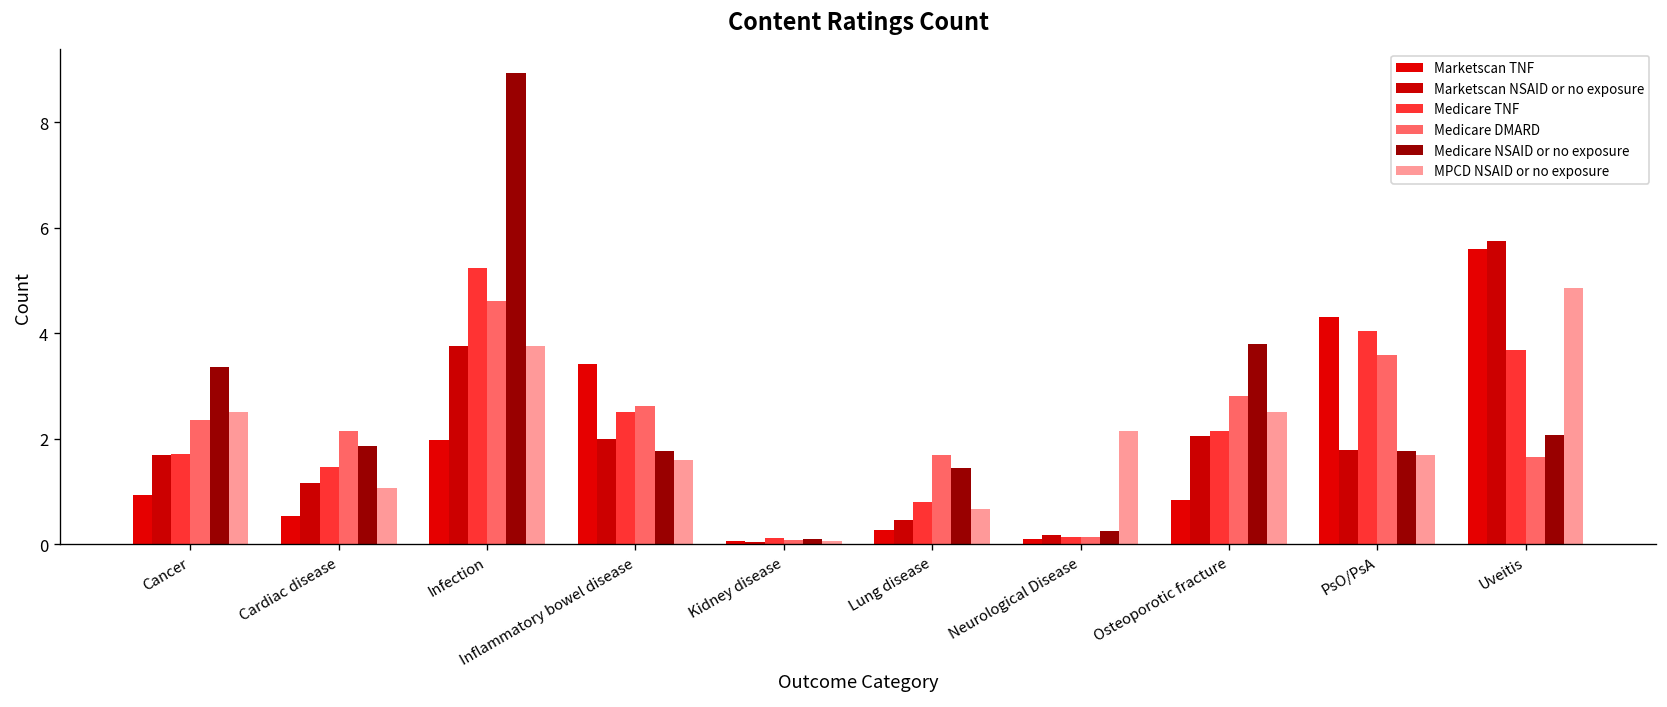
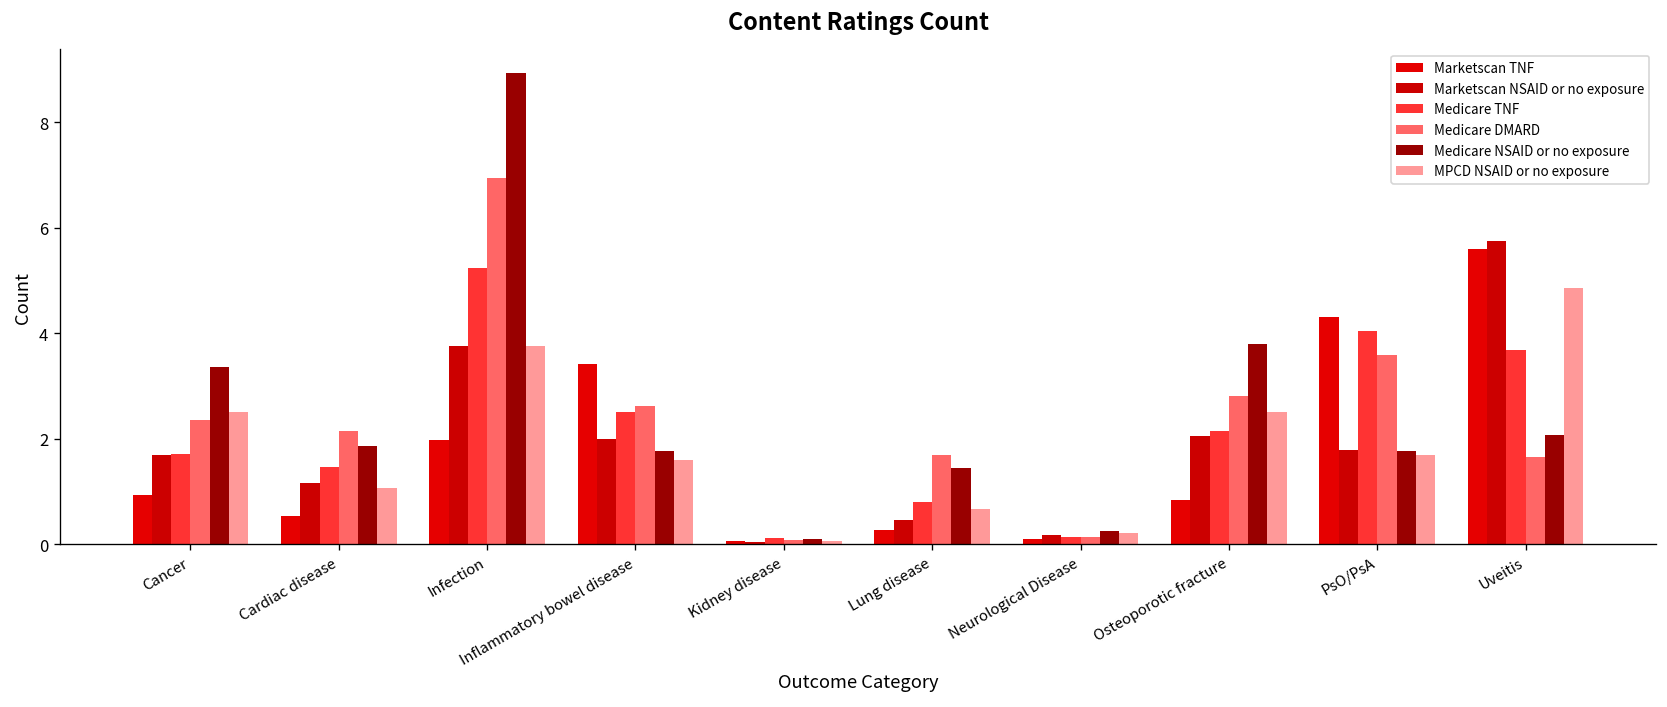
  {
    "Medicare TNF": {
      "Cancer": 1.7,
      "Cardiac disease": 1.5,
      "Infection": 5.2,
      "Inflammatory bowel disease": 2.5,
      "Kidney disease": 0.1,
      "Lung disease": 0.8,
      "Neurological Disease": 0.1,
      "Osteoporotic fracture": 2.1,
      "PsO/PsA": 4.1,
      "Uveitis": 3.7
    },
    "Medicare DMARD": {
      "Cancer": 2.4,
      "Cardiac disease": 2.2,
-     "Infection": 4.6,
+     "Infection": 6.9,
      "Inflammatory bowel disease": 2.6,
      "Kidney disease": 0.1,
      "Lung disease": 1.7,
      "Neurological Disease": 0.1,
      "Osteoporotic fracture": 2.8,
      "PsO/PsA": 3.6,
      "Uveitis": 1.6
    },
    "MPCD NSAID or no exposure": {
      "Cancer": 2.5,
      "Cardiac disease": 1.1,
      "Infection": 3.8,
      "Inflammatory bowel disease": 1.6,
      "Kidney disease": 0.1,
      "Lung disease": 0.7,
-     "Neurological Disease": 2.2,
+     "Neurological Disease": 0.2,
      "Osteoporotic fracture": 2.5,
      "PsO/PsA": 1.7,
      "Uveitis": 4.9
    }
  }
